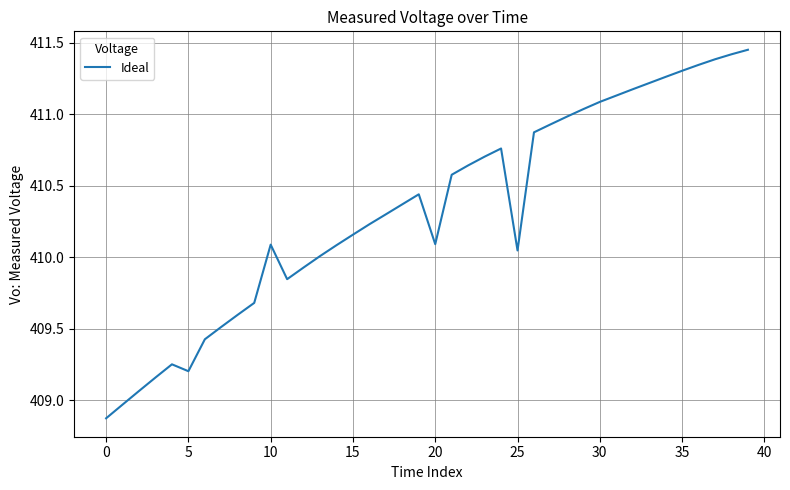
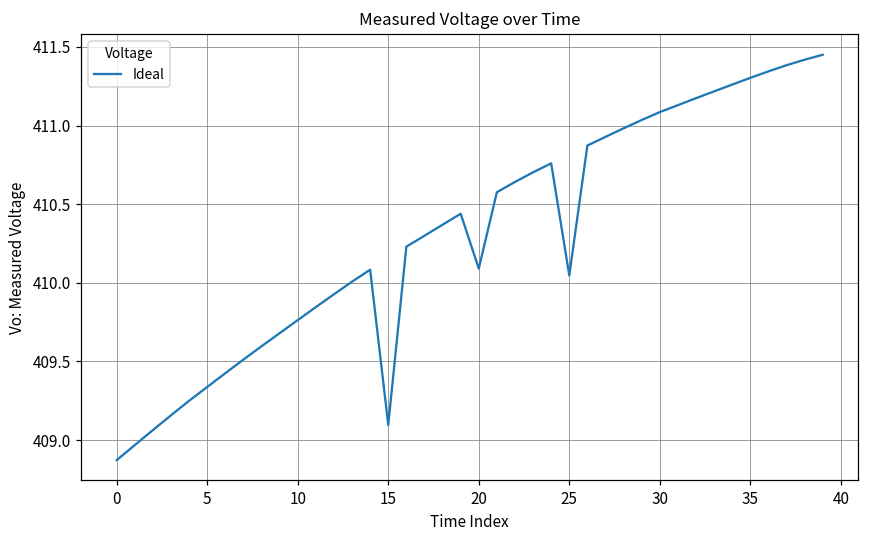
  {
    "0": 408.87,
-   "5": 409.20,
-   "10": 410.09,
-   "15": 410.16,
+   "5": 409.34,
+   "10": 409.76,
+   "15": 409.10,
    "20": 410.09,
    "25": 410.05,
    "30": 411.09,
    "35": 411.30
  }
